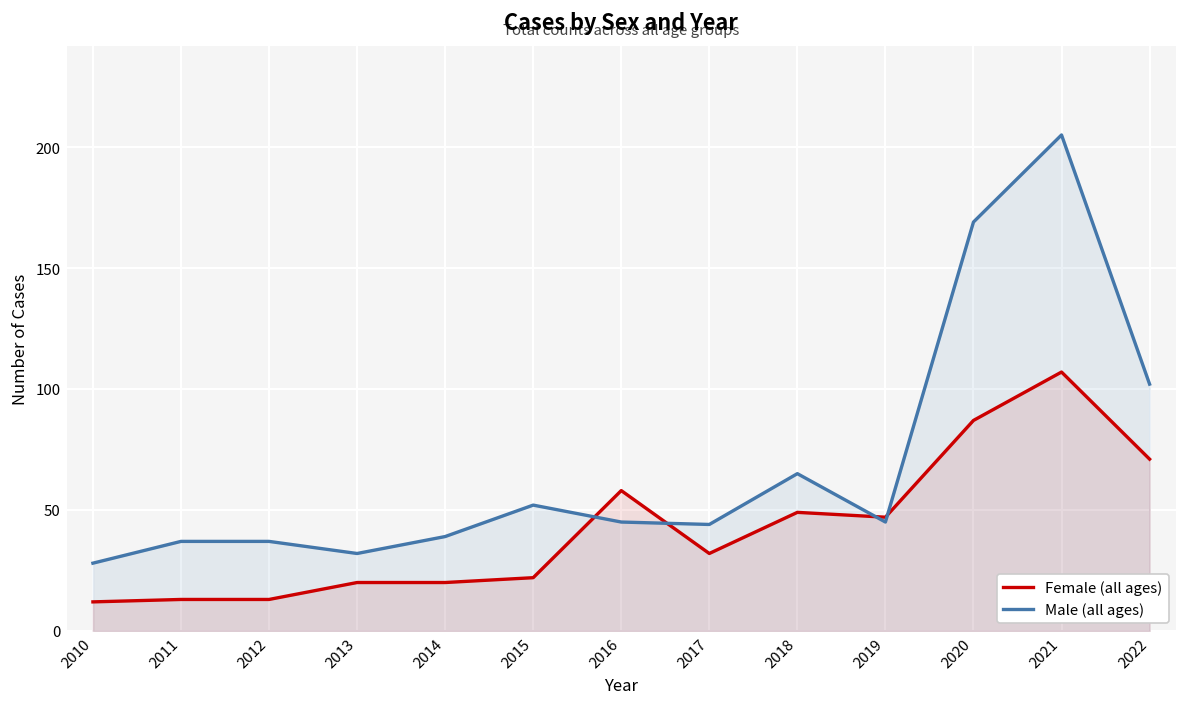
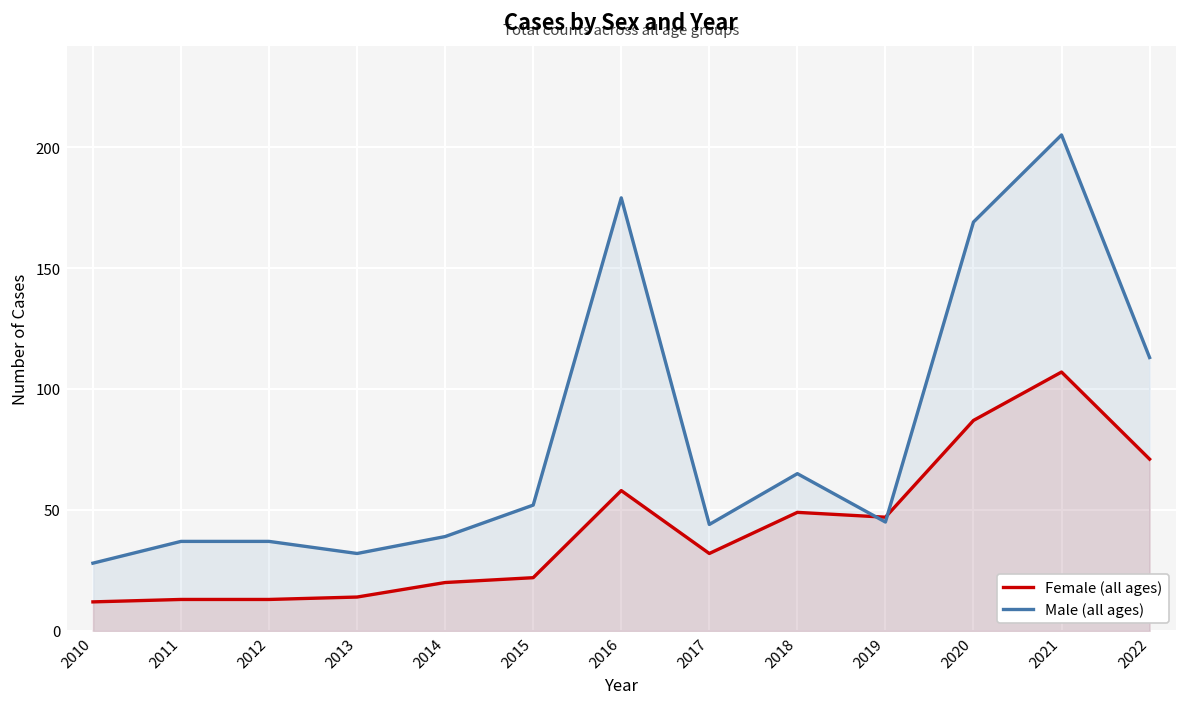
  {
    "Female (all ages)": {
      "2010": 12,
      "2011": 13,
      "2012": 13,
-     "2013": 20,
+     "2013": 14,
      "2014": 20,
      "2015": 22,
      "2016": 58,
      "2017": 32,
      "2018": 49,
      "2019": 47,
      "2020": 87,
      "2021": 107,
      "2022": 71
    },
    "Male (all ages)": {
      "2010": 28,
      "2011": 37,
      "2012": 37,
      "2013": 32,
      "2014": 39,
      "2015": 52,
-     "2016": 45,
+     "2016": 179,
      "2017": 44,
      "2018": 65,
      "2019": 45,
      "2020": 169,
      "2021": 205,
-     "2022": 102
+     "2022": 113
    }
  }
